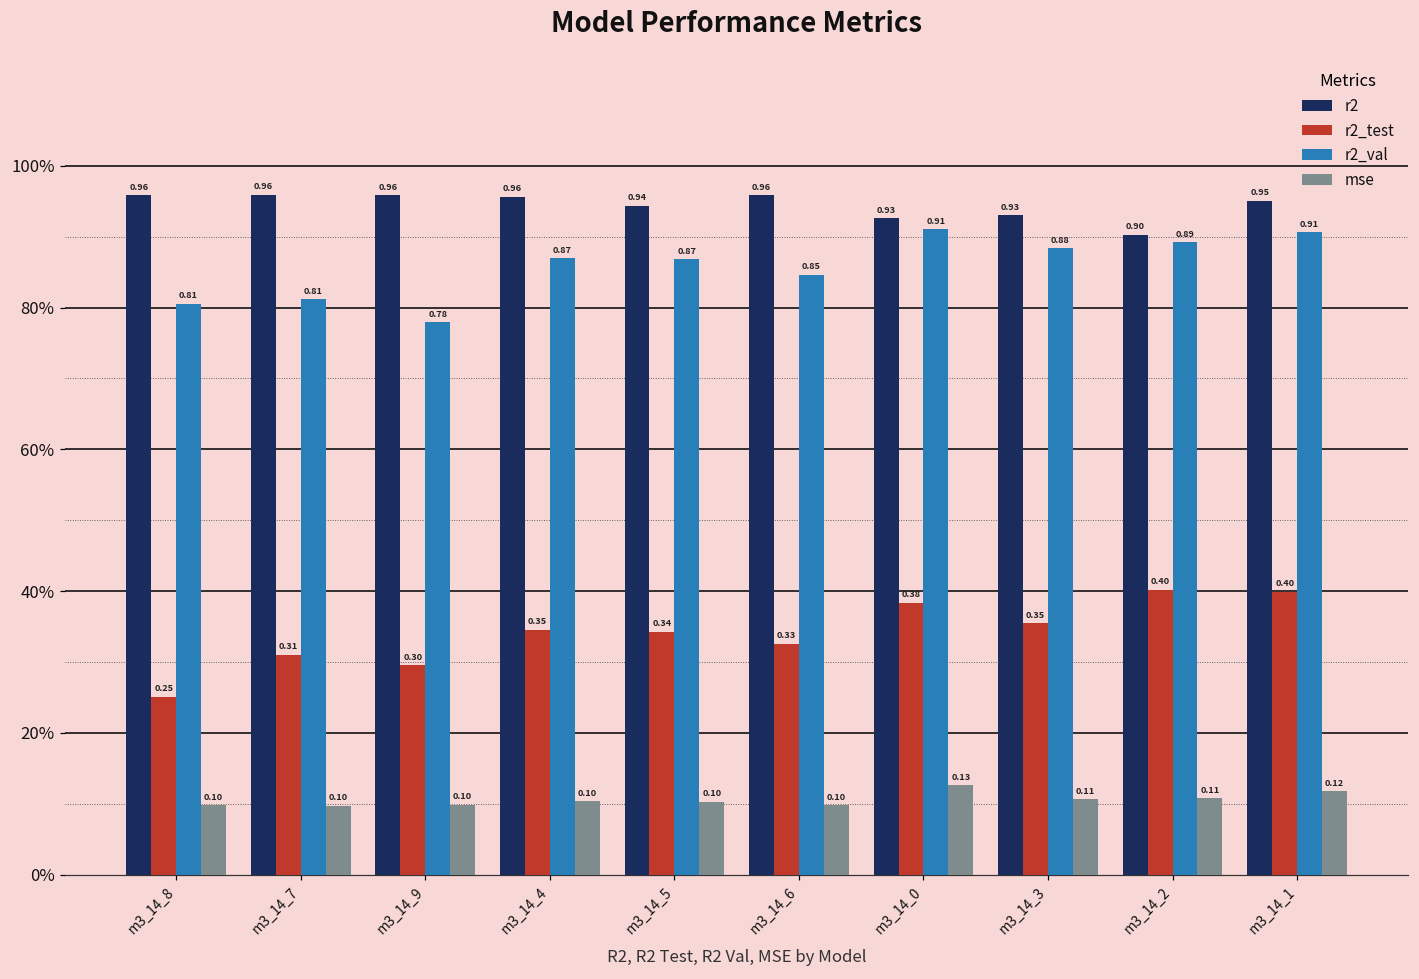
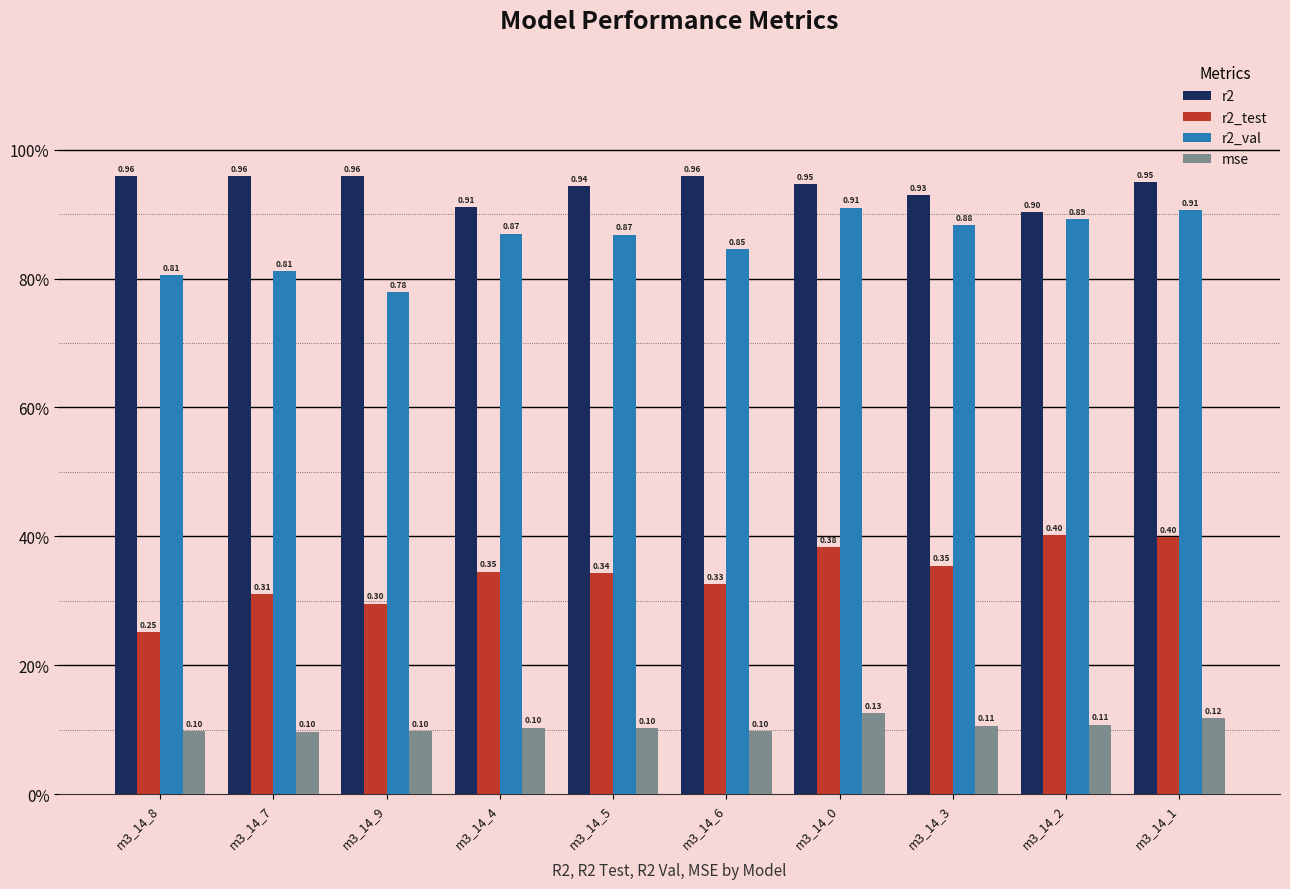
  {
    "r2": {
      "m3_14_8": 0.96,
      "m3_14_7": 0.96,
      "m3_14_9": 0.96,
-     "m3_14_4": 0.96,
+     "m3_14_4": 0.91,
      "m3_14_5": 0.94,
      "m3_14_6": 0.96,
-     "m3_14_0": 0.93,
+     "m3_14_0": 0.95,
      "m3_14_3": 0.93,
      "m3_14_2": 0.90,
      "m3_14_1": 0.95
    },
    "r2_test": {
      "m3_14_8": 0.25,
      "m3_14_7": 0.31,
      "m3_14_9": 0.30,
      "m3_14_4": 0.35,
      "m3_14_5": 0.34,
      "m3_14_6": 0.33,
      "m3_14_0": 0.38,
      "m3_14_3": 0.35,
      "m3_14_2": 0.40,
      "m3_14_1": 0.40
    },
    "r2_val": {
      "m3_14_8": 0.81,
      "m3_14_7": 0.81,
      "m3_14_9": 0.78,
      "m3_14_4": 0.87,
      "m3_14_5": 0.87,
      "m3_14_6": 0.85,
      "m3_14_0": 0.91,
      "m3_14_3": 0.88,
      "m3_14_2": 0.89,
      "m3_14_1": 0.91
    },
    "mse": {
      "m3_14_8": 0.10,
      "m3_14_7": 0.10,
      "m3_14_9": 0.10,
      "m3_14_4": 0.10,
      "m3_14_5": 0.10,
      "m3_14_6": 0.10,
      "m3_14_0": 0.13,
      "m3_14_3": 0.11,
      "m3_14_2": 0.11,
      "m3_14_1": 0.12
    }
  }
